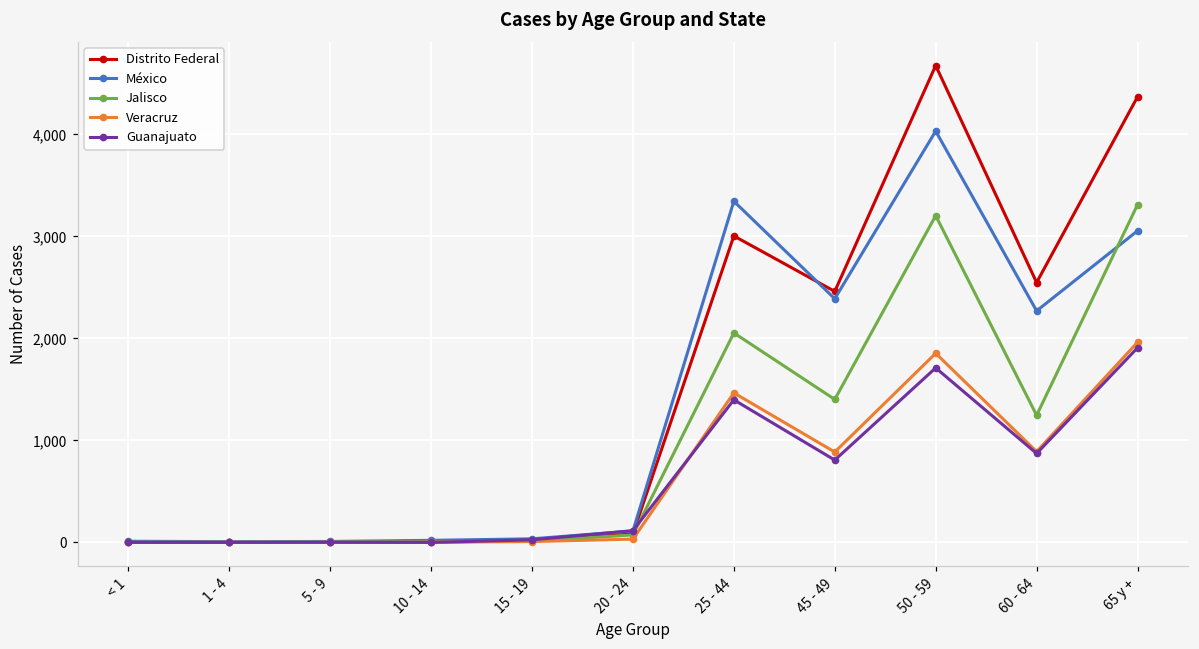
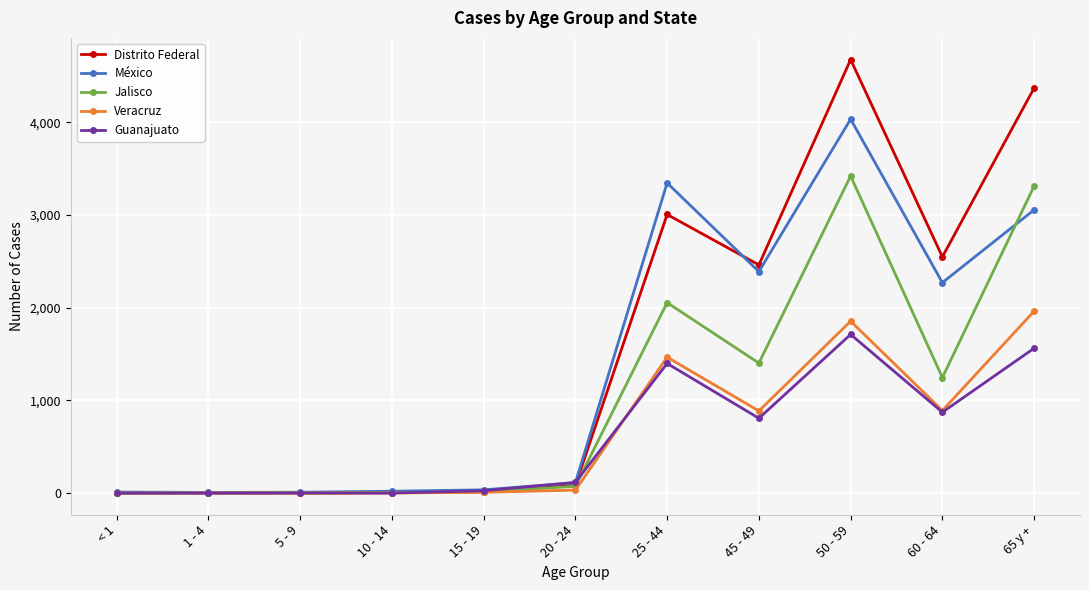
  {
    "Distrito Federal": {
      "25 - 44": "3,000",
      "45 - 49": "2,500",
      "50 - 59": "4,700",
      "60 - 64": "2,500",
      "65 y +": "4,400"
    },
    "México": {
      "25 - 44": "3,300",
      "45 - 49": "2,400",
      "50 - 59": "4,000",
      "60 - 64": "2,300",
      "65 y +": "3,100"
    },
    "Jalisco": {
      "25 - 44": "2,100",
      "45 - 49": "1,400",
-     "50 - 59": "3,200",
+     "50 - 59": "3,400",
      "60 - 64": "1,200",
      "65 y +": "3,300"
    },
    "Veracruz": {
      "20 - 24": "0",
      "25 - 44": "1,500",
      "45 - 49": "900",
      "50 - 59": "1,900",
      "65 y +": "2,000"
    },
    "Guanajuato": {
      "25 - 44": "1,400",
      "45 - 49": "800",
      "50 - 59": "1,700",
-     "65 y +": "1,900"
+     "65 y +": "1,600"
    }
  }
